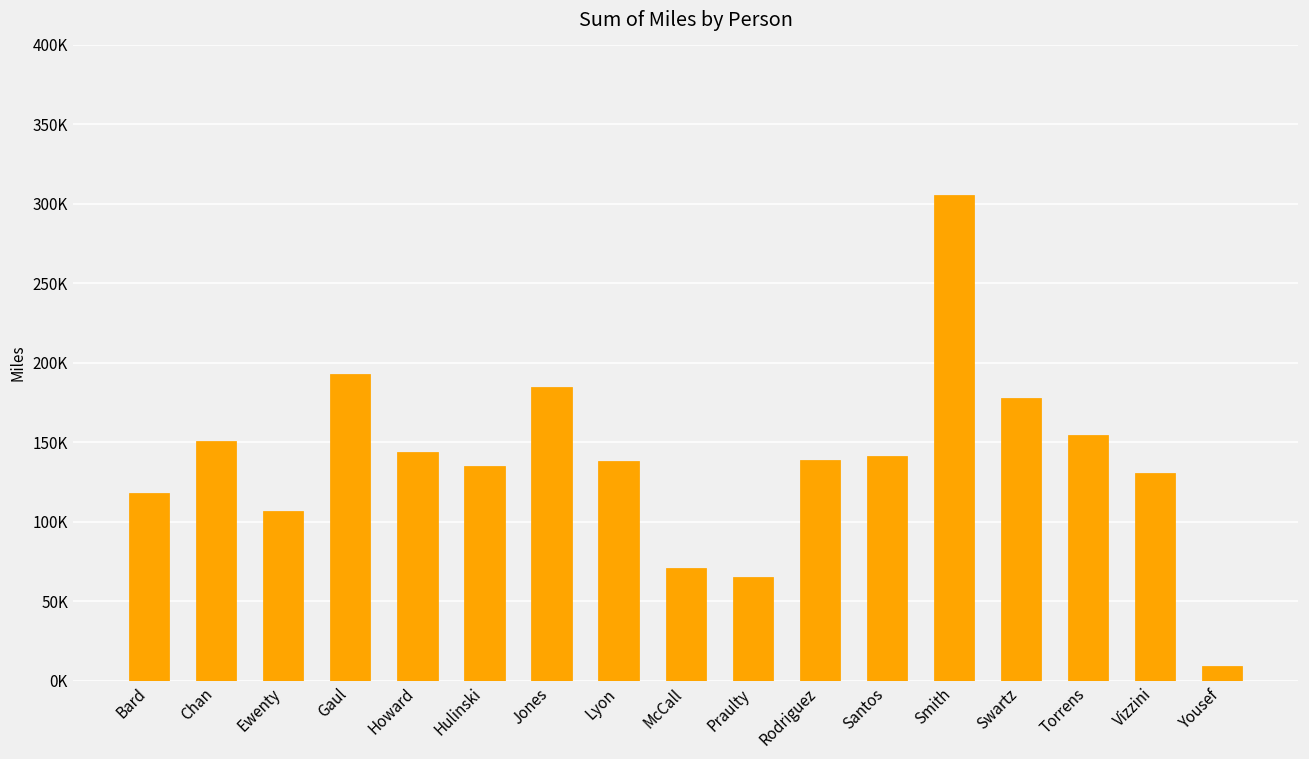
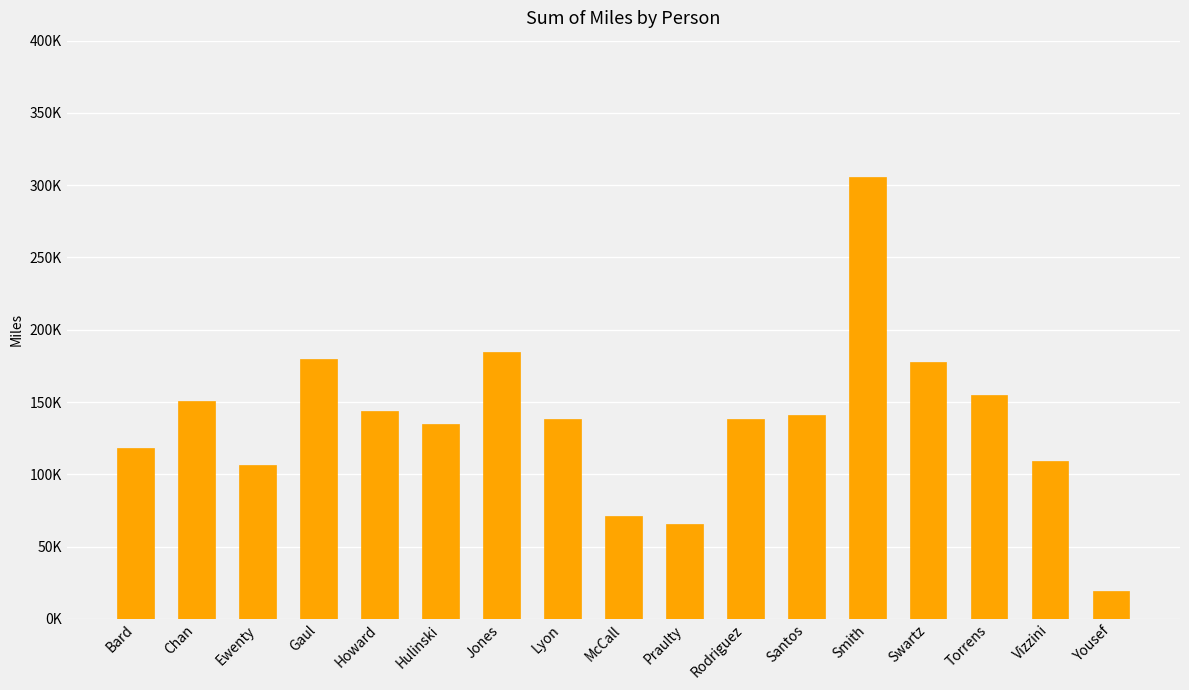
  {
    "Bard": 118000,
    "Chan": 151000,
    "Ewenty": 106000,
-   "Gaul": 193000,
+   "Gaul": 180000,
    "Howard": 144000,
    "Hulinski": 135000,
    "Jones": 185000,
    "Lyon": 138000,
    "McCall": 71000,
    "Praulty": 65000,
    "Rodriguez": 139000,
    "Santos": 141000,
    "Smith": 305000,
    "Swartz": 178000,
    "Torrens": 155000,
-   "Vizzini": 131000,
-   "Yousef": 9000
+   "Vizzini": 109000,
+   "Yousef": 19000
  }
